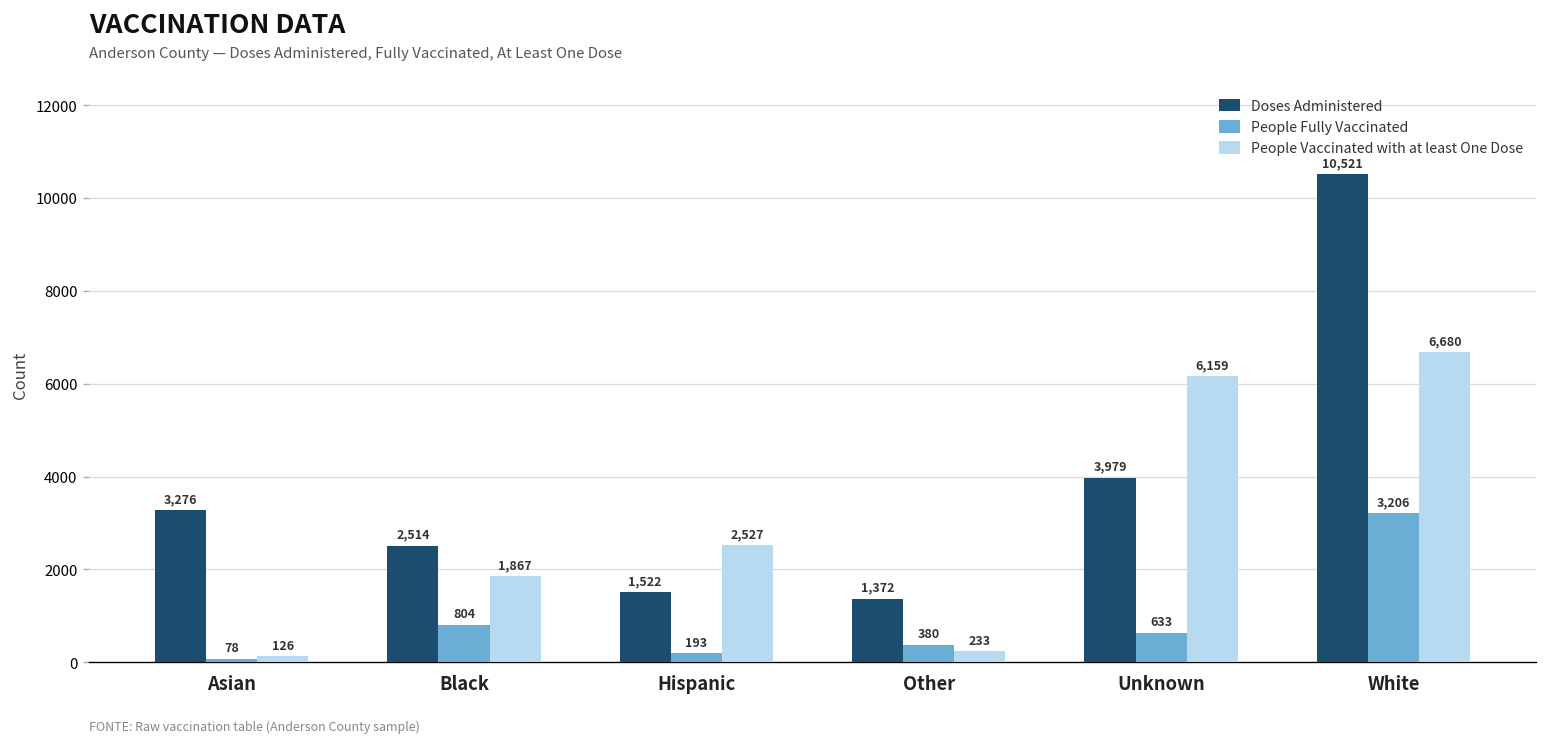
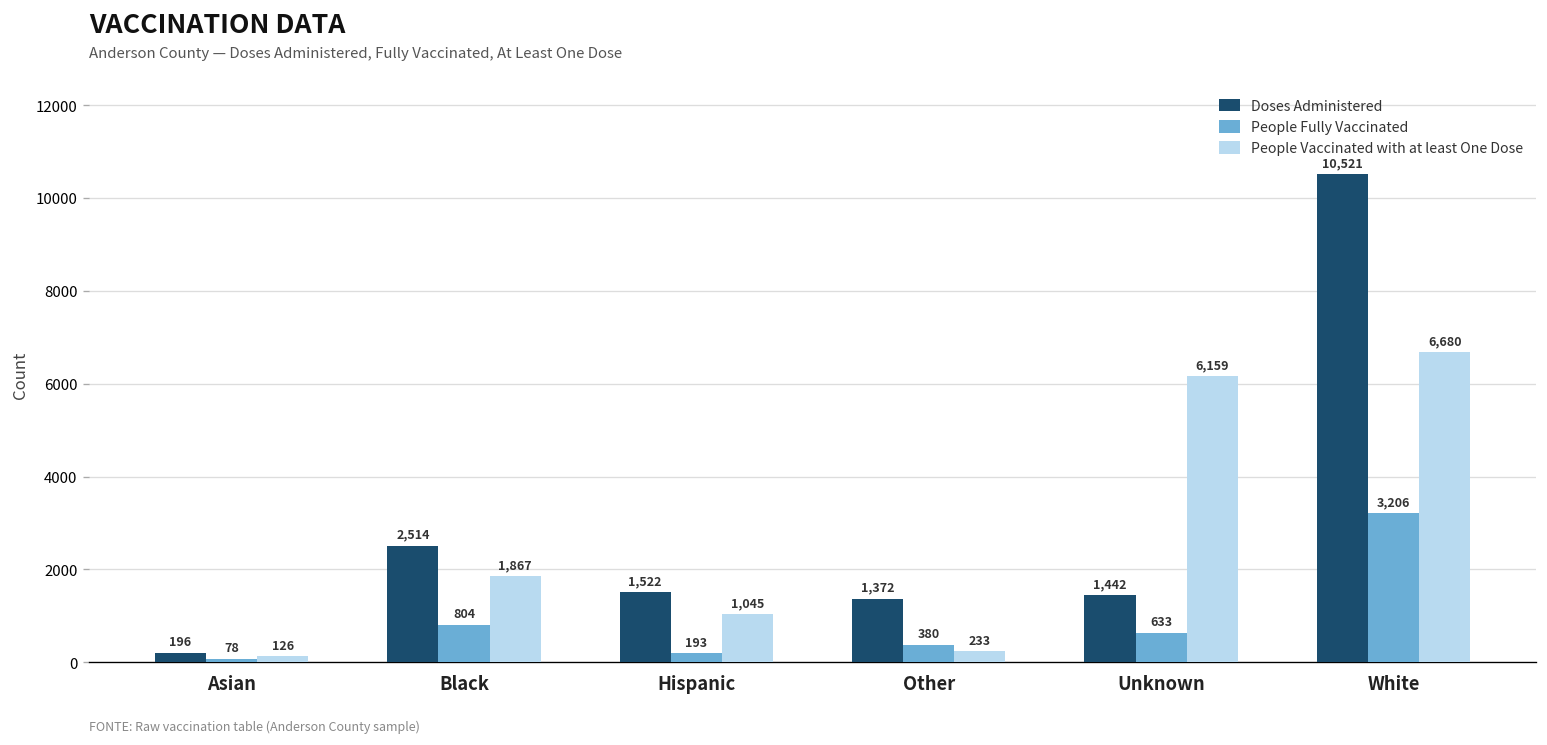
  {
    "Doses Administered": {
-     "Asian": "3,276",
+     "Asian": "196",
      "Black": "2,514",
      "Hispanic": "1,522",
      "Other": "1,372",
-     "Unknown": "3,979",
+     "Unknown": "1,442",
      "White": "10,521"
    },
    "People Fully Vaccinated": {
      "Asian": "78",
      "Black": "804",
      "Hispanic": "193",
      "Other": "380",
      "Unknown": "633",
      "White": "3,206"
    },
    "People Vaccinated with at least One Dose": {
      "Asian": "126",
      "Black": "1,867",
-     "Hispanic": "2,527",
+     "Hispanic": "1,045",
      "Other": "233",
      "Unknown": "6,159",
      "White": "6,680"
    }
  }
